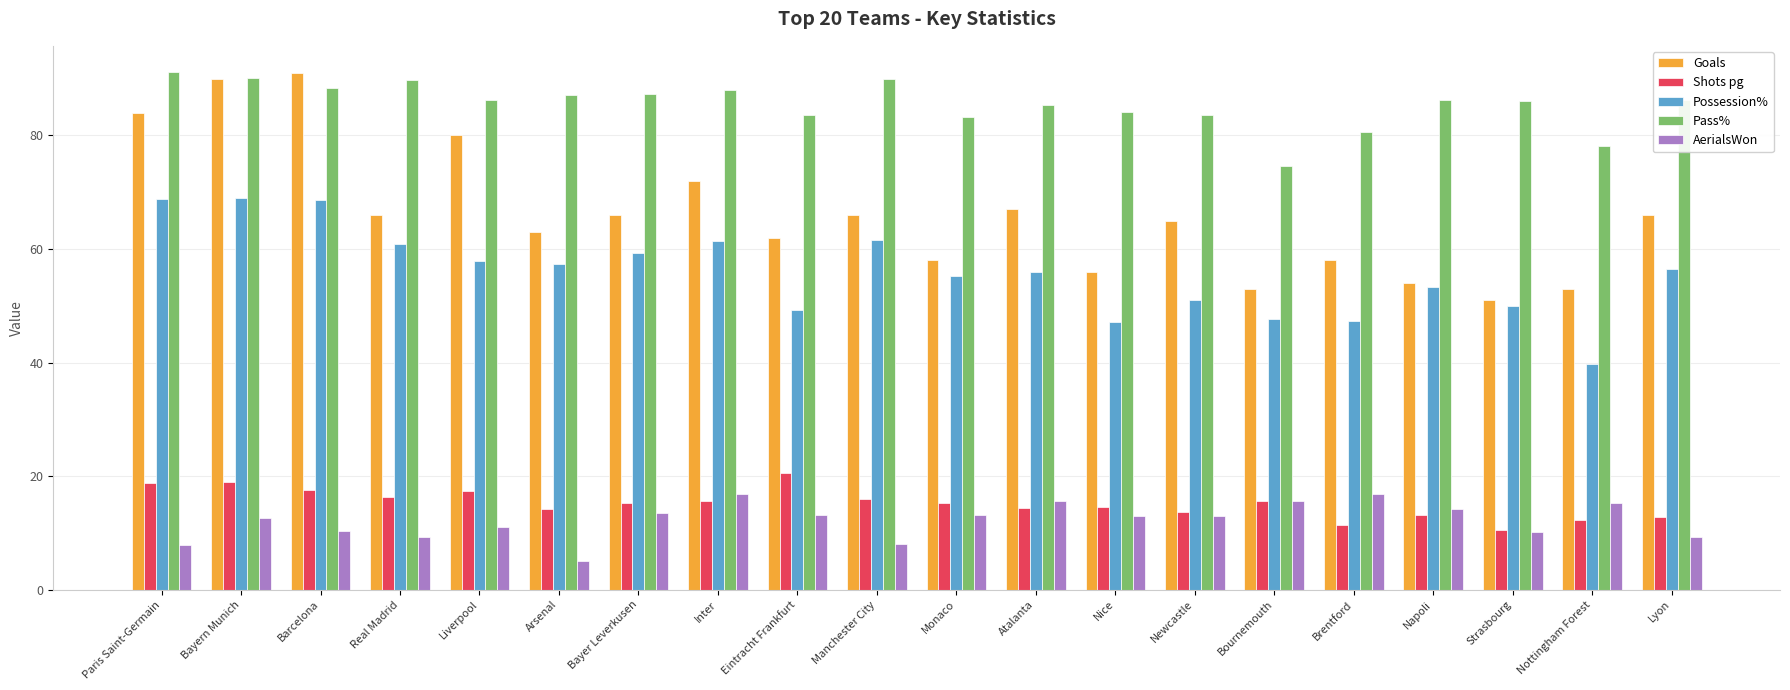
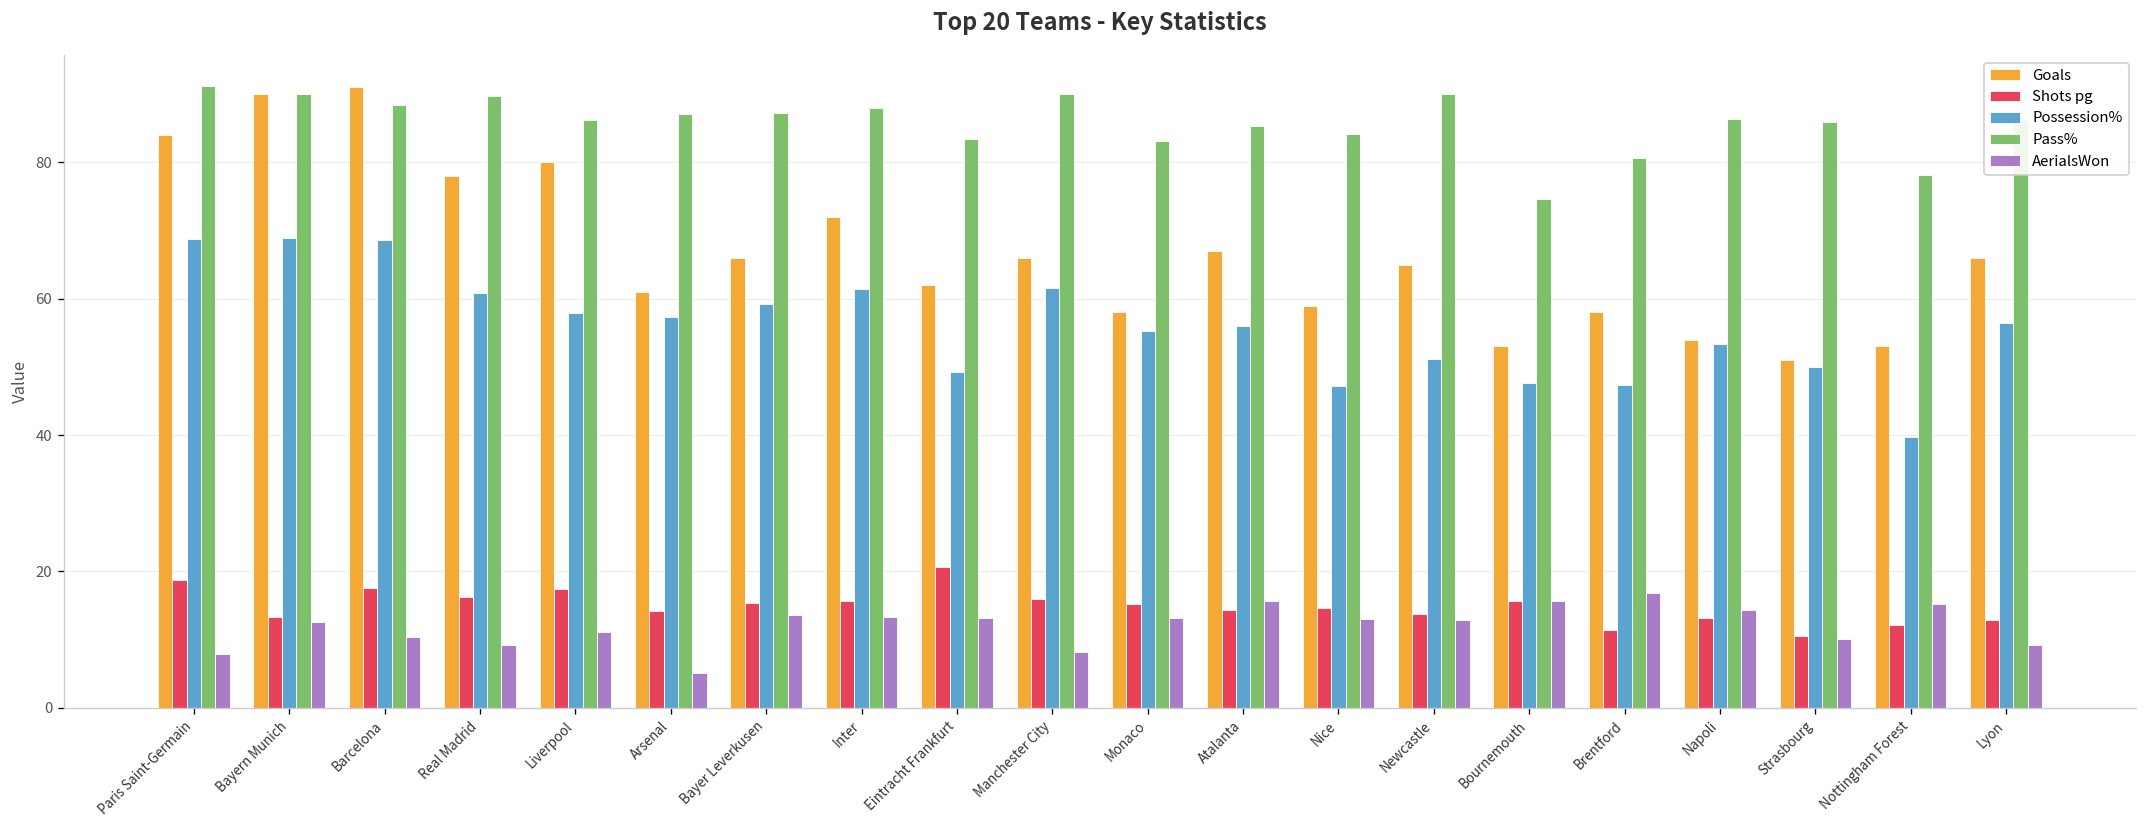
  {
    "Goals": {
      "Paris Saint-Germain": 84,
      "Bayern Munich": 90,
      "Barcelona": 91,
-     "Real Madrid": 66,
+     "Real Madrid": 78,
      "Liverpool": 80,
-     "Arsenal": 63,
+     "Arsenal": 61,
      "Bayer Leverkusen": 66,
      "Inter": 72,
      "Eintracht Frankfurt": 62,
      "Manchester City": 66,
      "Monaco": 58,
      "Atalanta": 67,
-     "Nice": 56,
+     "Nice": 59,
      "Newcastle": 65,
      "Bournemouth": 53,
      "Brentford": 58,
      "Napoli": 54,
      "Strasbourg": 51,
      "Nottingham Forest": 53,
      "Lyon": 66
    },
    "Shots pg": {
      "Paris Saint-Germain": 19,
-     "Bayern Munich": 19,
+     "Bayern Munich": 13,
      "Barcelona": 18,
      "Real Madrid": 16,
      "Liverpool": 17,
      "Arsenal": 14,
      "Bayer Leverkusen": 15,
      "Inter": 16,
      "Eintracht Frankfurt": 21,
      "Manchester City": 16,
      "Monaco": 15,
      "Atalanta": 14,
      "Nice": 15,
      "Newcastle": 14,
      "Bournemouth": 16,
      "Brentford": 11,
      "Napoli": 13,
      "Strasbourg": 11,
      "Nottingham Forest": 12,
      "Lyon": 13
    },
    "Possession%": {
      "Paris Saint-Germain": 69,
      "Bayern Munich": 69,
      "Barcelona": 69,
      "Real Madrid": 61,
      "Liverpool": 58,
      "Arsenal": 57,
      "Bayer Leverkusen": 59,
      "Inter": 61,
      "Eintracht Frankfurt": 49,
      "Manchester City": 62,
      "Monaco": 55,
      "Atalanta": 56,
      "Nice": 47,
      "Newcastle": 51,
      "Bournemouth": 48,
      "Brentford": 47,
      "Napoli": 53,
      "Strasbourg": 50,
      "Nottingham Forest": 40,
      "Lyon": 56
    },
    "Pass%": {
      "Paris Saint-Germain": 91,
      "Bayern Munich": 90,
      "Barcelona": 88,
      "Real Madrid": 90,
      "Liverpool": 86,
      "Arsenal": 87,
      "Bayer Leverkusen": 87,
      "Inter": 88,
      "Eintracht Frankfurt": 84,
      "Manchester City": 90,
      "Monaco": 83,
      "Atalanta": 85,
      "Nice": 84,
-     "Newcastle": 84,
+     "Newcastle": 90,
      "Bournemouth": 75,
      "Brentford": 81,
      "Napoli": 86,
      "Strasbourg": 86,
      "Nottingham Forest": 78
    },
    "AerialsWon": {
      "Paris Saint-Germain": 8,
      "Bayern Munich": 13,
      "Barcelona": 10,
      "Real Madrid": 9,
      "Liverpool": 11,
      "Arsenal": 5,
      "Bayer Leverkusen": 14,
-     "Inter": 17,
+     "Inter": 13,
      "Eintracht Frankfurt": 13,
      "Manchester City": 8,
      "Monaco": 13,
      "Atalanta": 16,
      "Nice": 13,
      "Newcastle": 13,
      "Bournemouth": 16,
      "Brentford": 17,
      "Napoli": 14,
      "Strasbourg": 10,
      "Nottingham Forest": 15,
      "Lyon": 9
    }
  }
